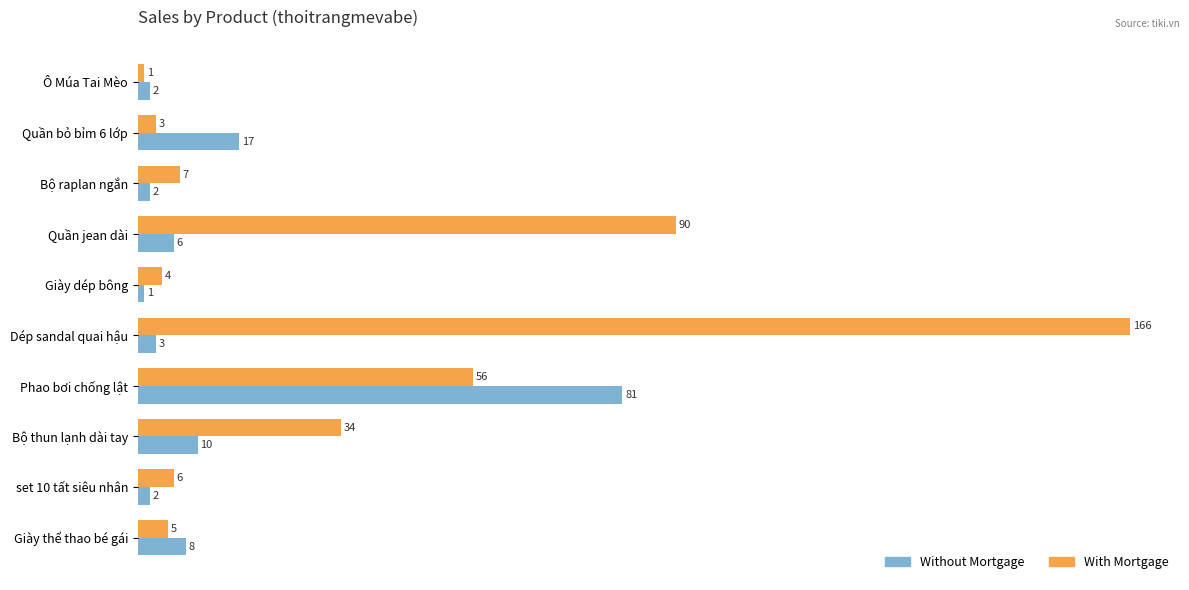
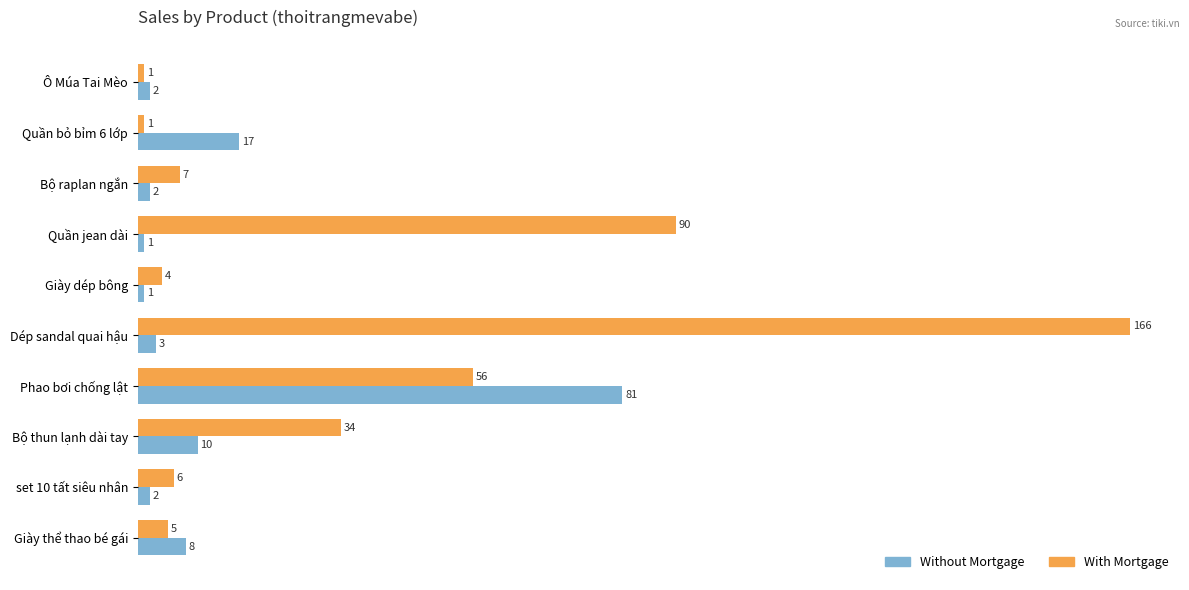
  {
    "Without Mortgage": {
      "Ô Múa Tai Mèo": 2,
      "Quần bỏ bỉm 6 lớp": 17,
      "Bộ raplan ngắn": 2,
-     "Quần jean dài": 6,
+     "Quần jean dài": 1,
      "Giày dép bông": 1,
      "Dép sandal quai hậu": 3,
      "Phao bơi chống lật": 81,
      "Bộ thun lạnh dài tay": 10,
      "set 10 tất siêu nhân": 2,
      "Giày thể thao bé gái": 8
    },
    "With Mortgage": {
      "Ô Múa Tai Mèo": 1,
-     "Quần bỏ bỉm 6 lớp": 3,
+     "Quần bỏ bỉm 6 lớp": 1,
      "Bộ raplan ngắn": 7,
      "Quần jean dài": 90,
      "Giày dép bông": 4,
      "Dép sandal quai hậu": 166,
      "Phao bơi chống lật": 56,
      "Bộ thun lạnh dài tay": 34,
      "set 10 tất siêu nhân": 6,
      "Giày thể thao bé gái": 5
    }
  }
